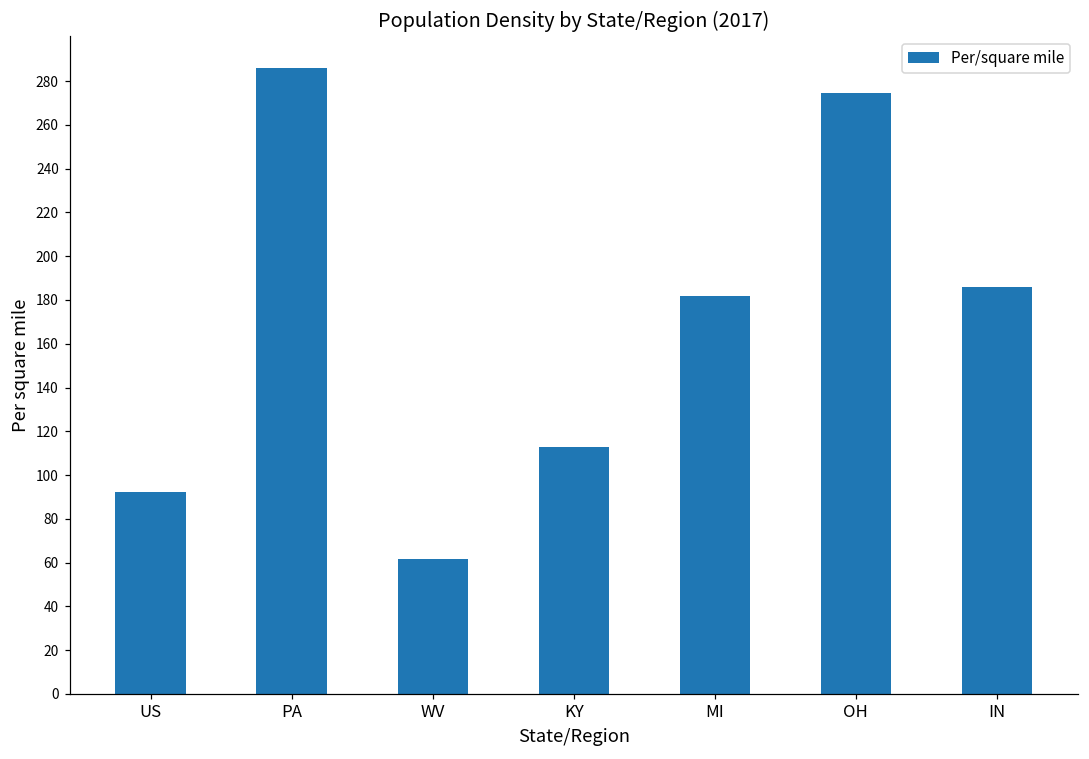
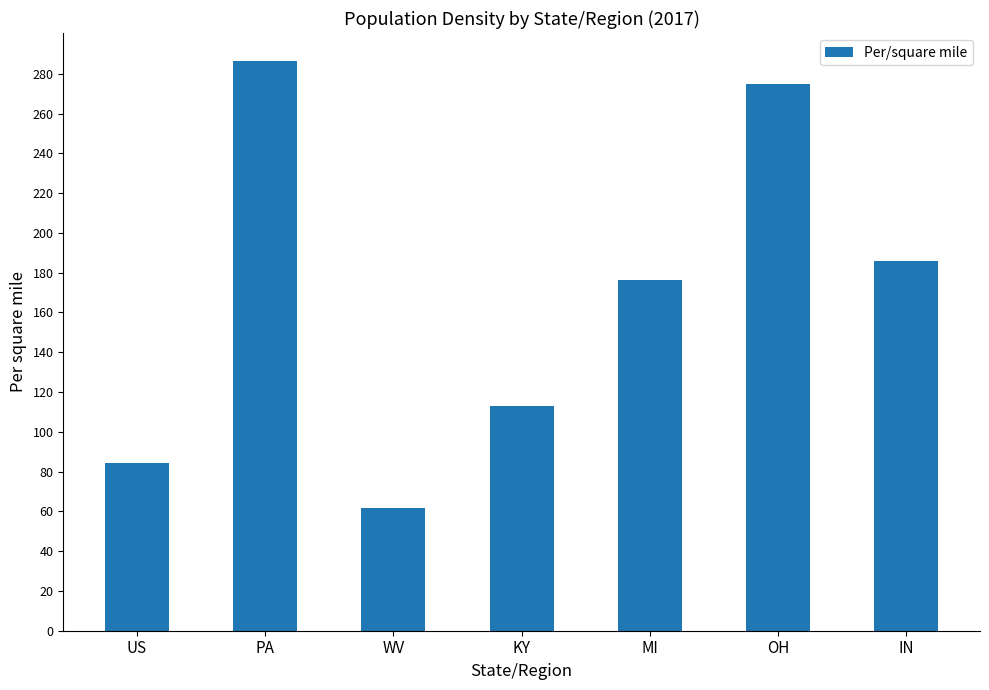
  {
-   "US": 92,
+   "US": 84,
    "PA": 286,
    "WV": 62,
    "KY": 113,
-   "MI": 182,
+   "MI": 176,
    "OH": 275,
    "IN": 186
  }
